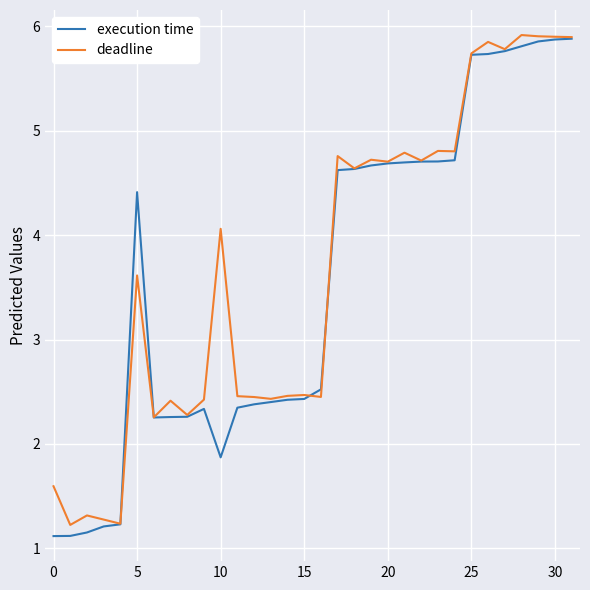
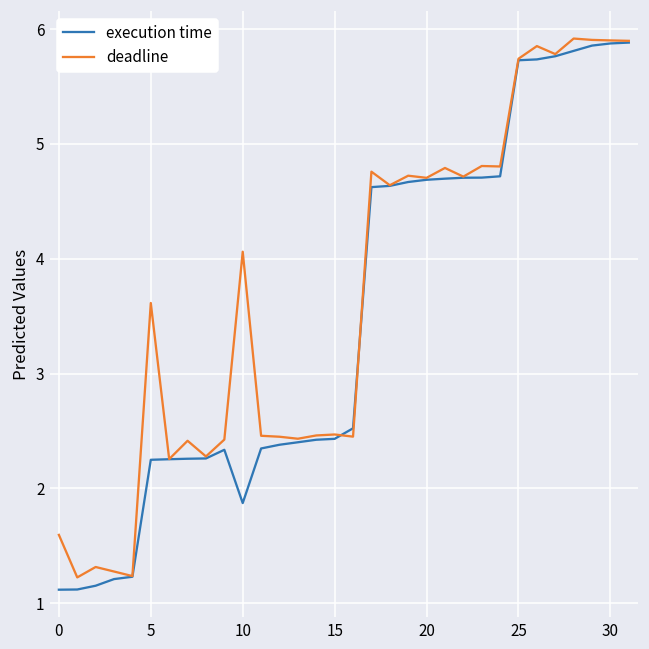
  {
    "execution time": {
      "0": 1.12,
-     "5": 4.41,
+     "5": 2.25,
      "10": 1.87,
      "15": 2.43,
      "30": 5.87
    },
    "deadline": {
      "0": 1.60,
      "5": 3.61,
      "10": 4.06,
      "15": 2.47,
      "30": 5.90
    }
  }
